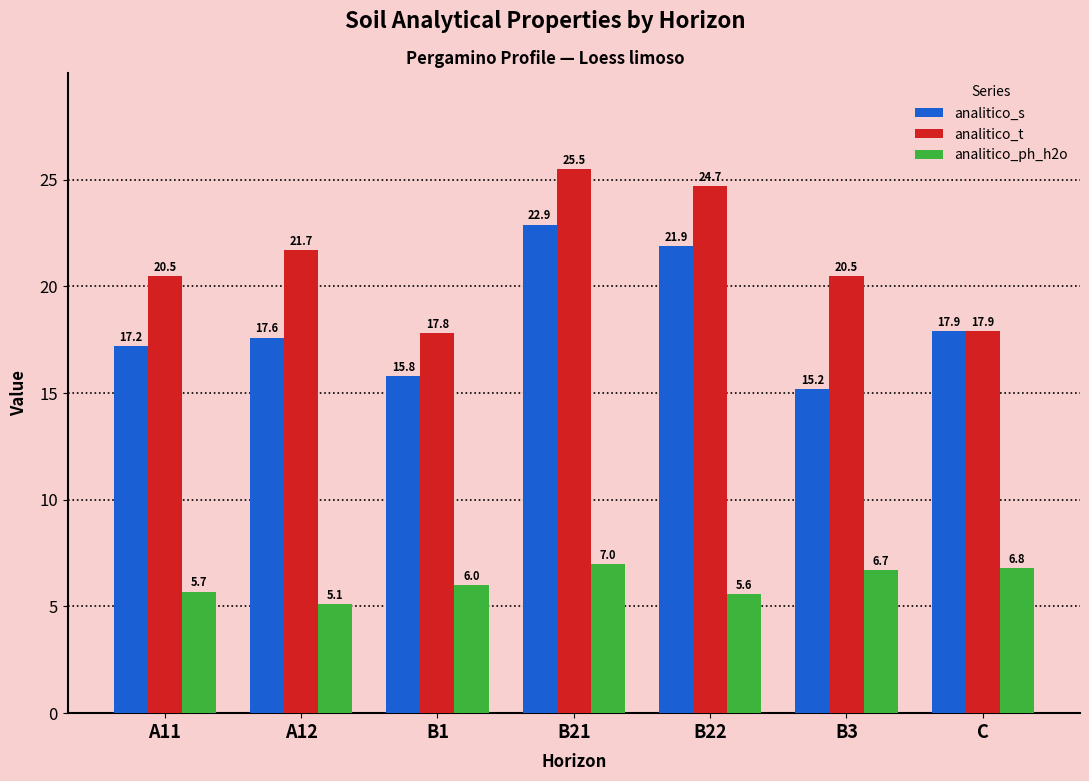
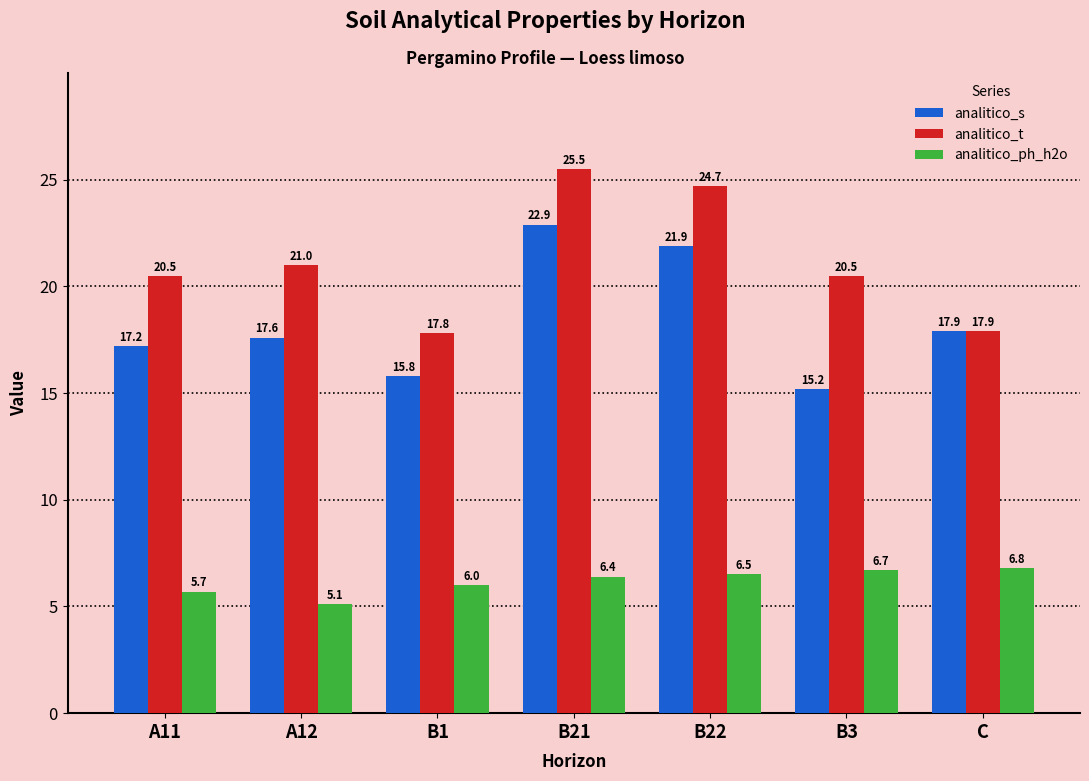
  {
    "analitico_s": {
      "A11": 17.2,
      "A12": 17.6,
      "B1": 15.8,
      "B21": 22.9,
      "B22": 21.9,
      "B3": 15.2,
      "C": 17.9
    },
    "analitico_t": {
      "A11": 20.5,
-     "A12": 21.7,
+     "A12": 21.0,
      "B1": 17.8,
      "B21": 25.5,
      "B22": 24.7,
      "B3": 20.5,
      "C": 17.9
    },
    "analitico_ph_h2o": {
      "A11": 5.7,
      "A12": 5.1,
      "B1": 6.0,
-     "B21": 7.0,
-     "B22": 5.6,
+     "B21": 6.4,
+     "B22": 6.5,
      "B3": 6.7,
      "C": 6.8
    }
  }
